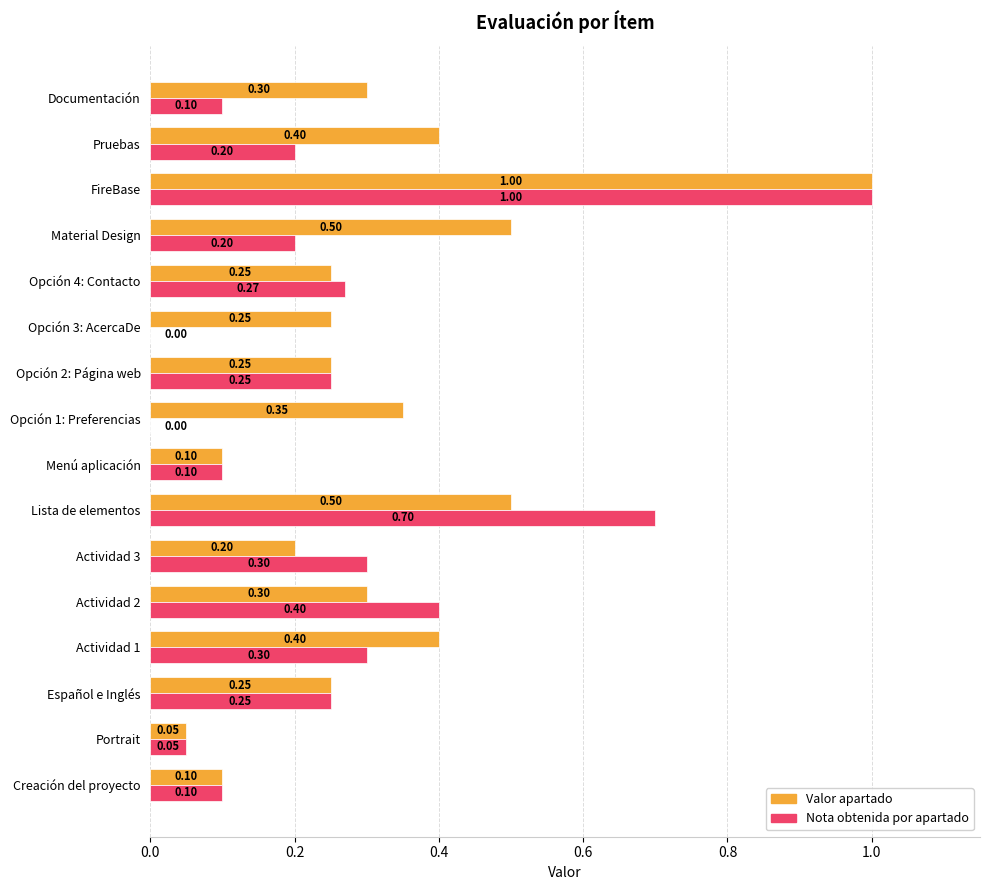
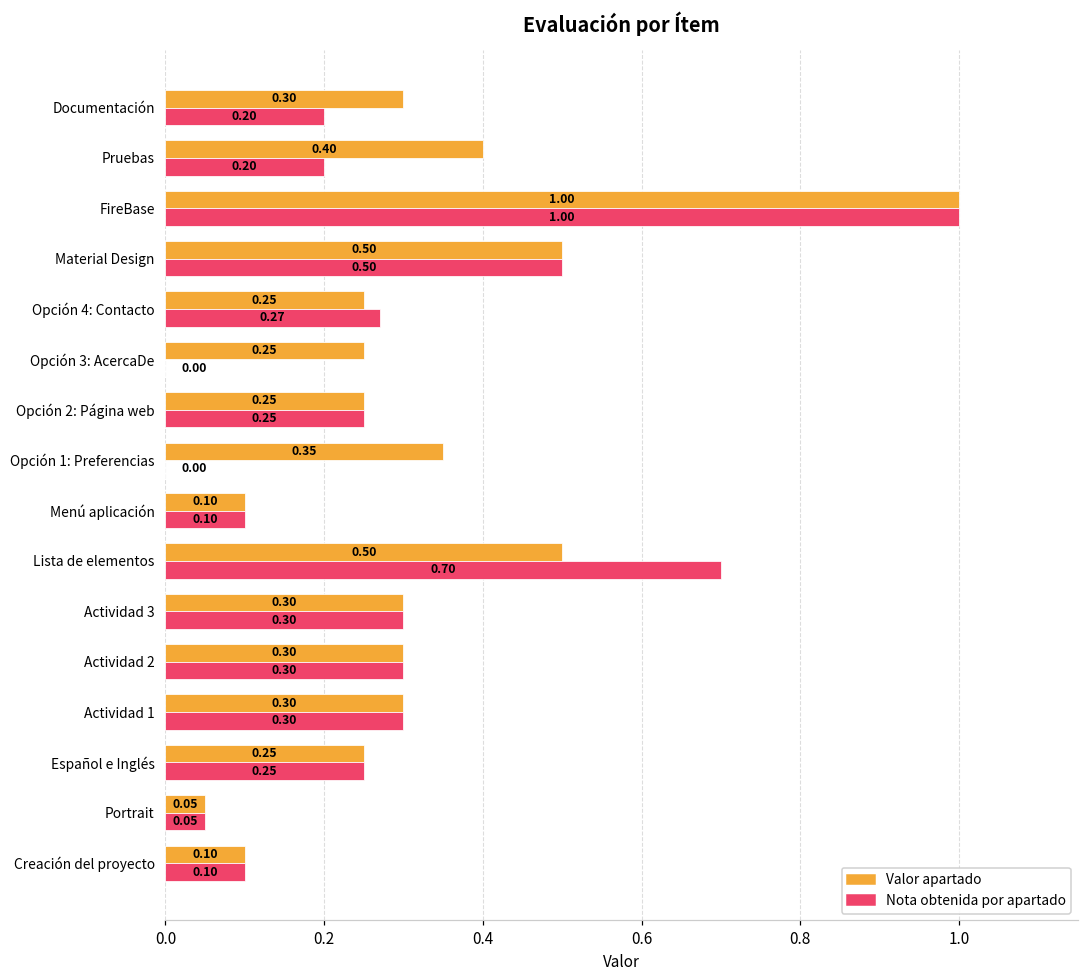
  {
    "Valor apartado": {
      "Documentación": 0.30,
      "Pruebas": 0.40,
      "FireBase": 1.00,
      "Material Design": 0.50,
      "Opción 4: Contacto": 0.25,
      "Opción 3: AcercaDe": 0.25,
      "Opción 2: Página web": 0.25,
      "Opción 1: Preferencias": 0.35,
      "Menú aplicación": 0.10,
      "Lista de elementos": 0.50,
-     "Actividad 3": 0.20,
+     "Actividad 3": 0.30,
      "Actividad 2": 0.30,
-     "Actividad 1": 0.40,
+     "Actividad 1": 0.30,
      "Español e Inglés": 0.25,
      "Portrait": 0.05,
      "Creación del proyecto": 0.10
    },
    "Nota obtenida por apartado": {
-     "Documentación": 0.10,
+     "Documentación": 0.20,
      "Pruebas": 0.20,
      "FireBase": 1.00,
-     "Material Design": 0.20,
+     "Material Design": 0.50,
      "Opción 4: Contacto": 0.27,
      "Opción 3: AcercaDe": 0.00,
      "Opción 2: Página web": 0.25,
      "Opción 1: Preferencias": 0.00,
      "Menú aplicación": 0.10,
      "Lista de elementos": 0.70,
      "Actividad 3": 0.30,
-     "Actividad 2": 0.40,
+     "Actividad 2": 0.30,
      "Actividad 1": 0.30,
      "Español e Inglés": 0.25,
      "Portrait": 0.05,
      "Creación del proyecto": 0.10
    }
  }
